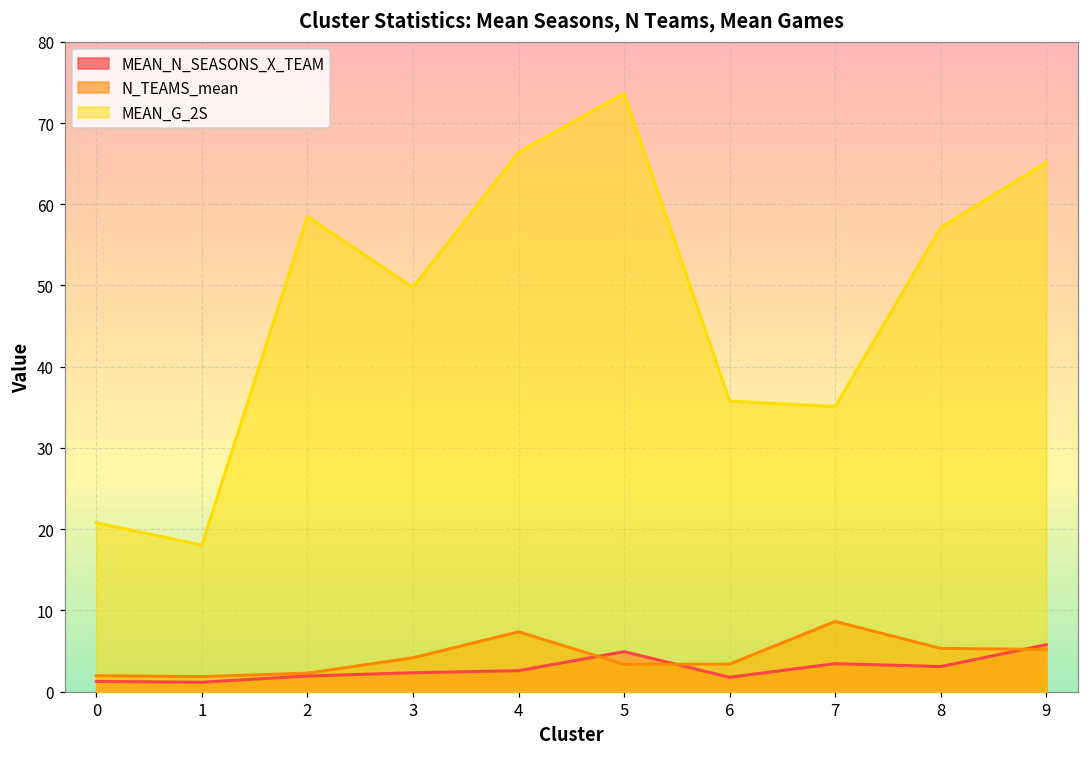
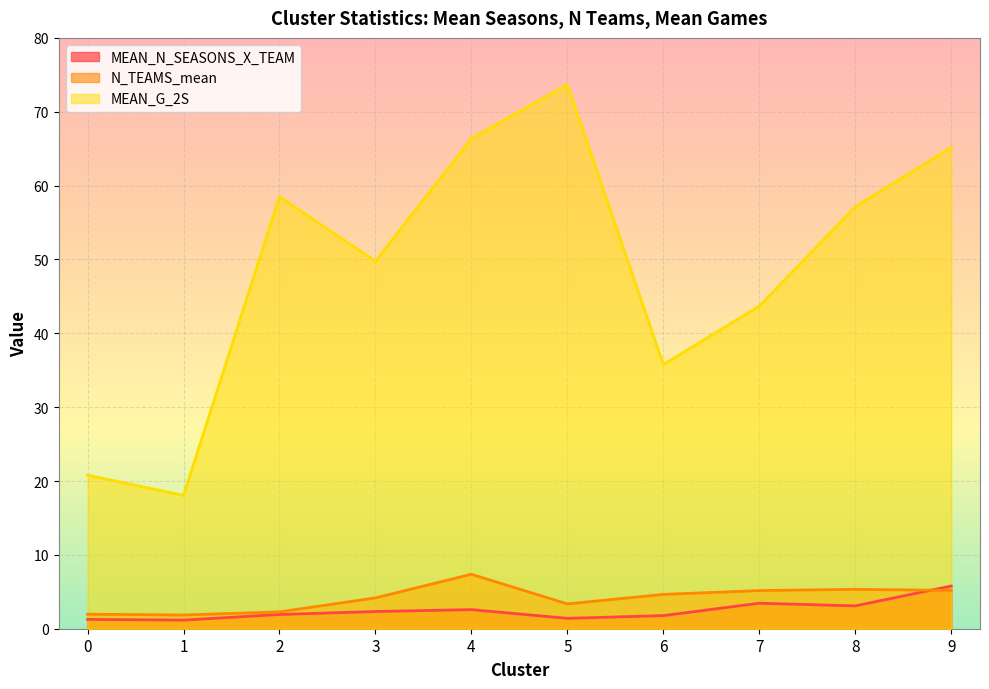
  {
    "MEAN_N_SEASONS_X_TEAM": {
      "0": 1,
      "1": 1,
      "2": 2,
      "3": 2,
      "4": 3,
-     "5": 5,
+     "5": 1,
      "6": 2,
      "7": 3,
      "8": 3,
      "9": 6
    },
    "N_TEAMS_mean": {
      "0": 2,
      "1": 2,
      "2": 2,
      "3": 4,
      "4": 7,
      "5": 3,
-     "6": 3,
-     "7": 9,
+     "6": 5,
+     "7": 5,
      "8": 5,
      "9": 5
    },
    "MEAN_G_2S": {
      "0": 21,
      "1": 18,
      "2": 58,
      "3": 50,
      "4": 66,
      "5": 74,
      "6": 36,
-     "7": 35,
+     "7": 44,
      "8": 57,
      "9": 65
    }
  }
